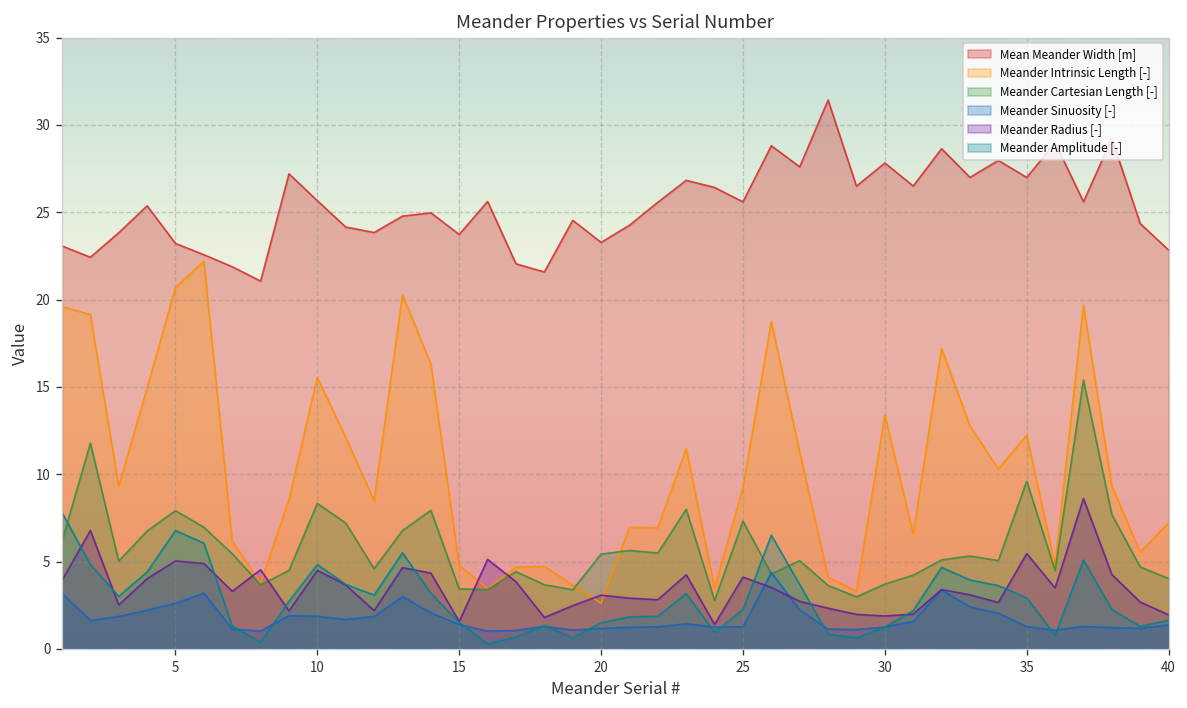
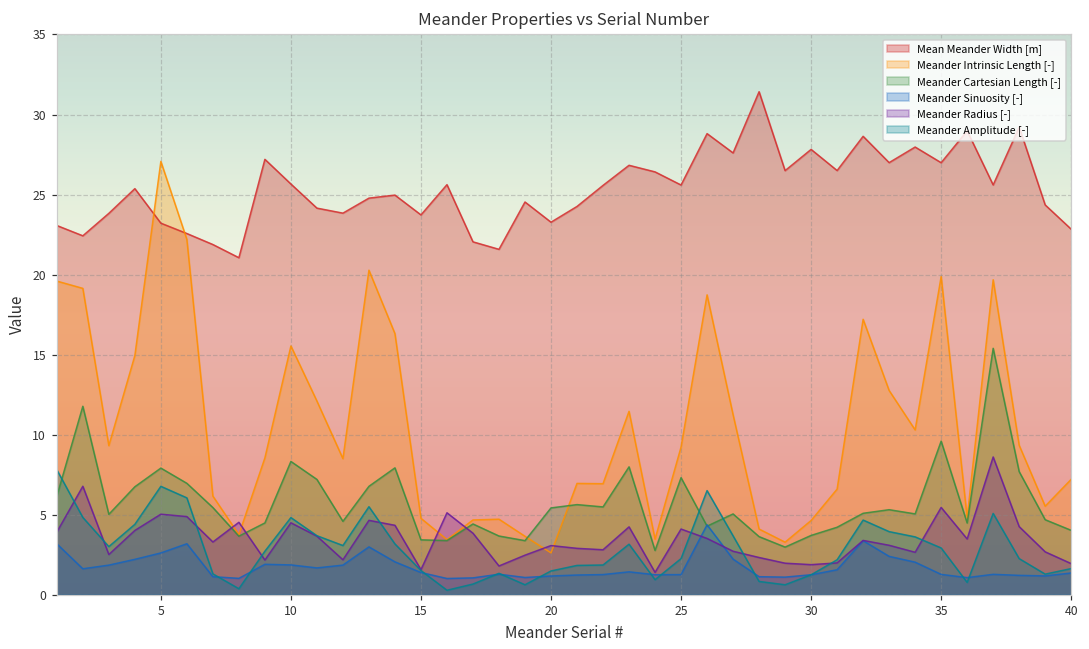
  {
    "Mean Meander Width [m]": {
      "5": 23.2,
      "10": 25.7,
      "15": 23.7,
      "20": 23.3,
      "25": 25.6,
      "30": 27.8,
      "35": 27.0,
      "40": 22.8
    },
    "Meander Intrinsic Length [-]": {
-     "5": 20.7,
+     "5": 27.1,
      "10": 15.5,
      "15": 4.8,
      "20": 2.6,
      "25": 9.2,
-     "30": 13.4,
-     "35": 12.2,
+     "30": 4.6,
+     "35": 19.9,
      "40": 7.2
    }
  }
